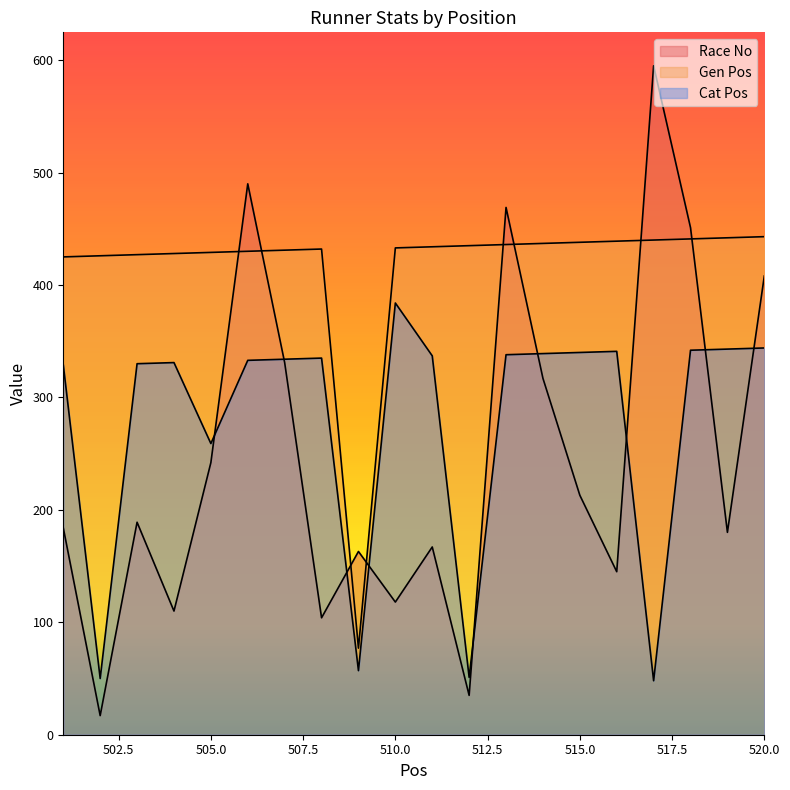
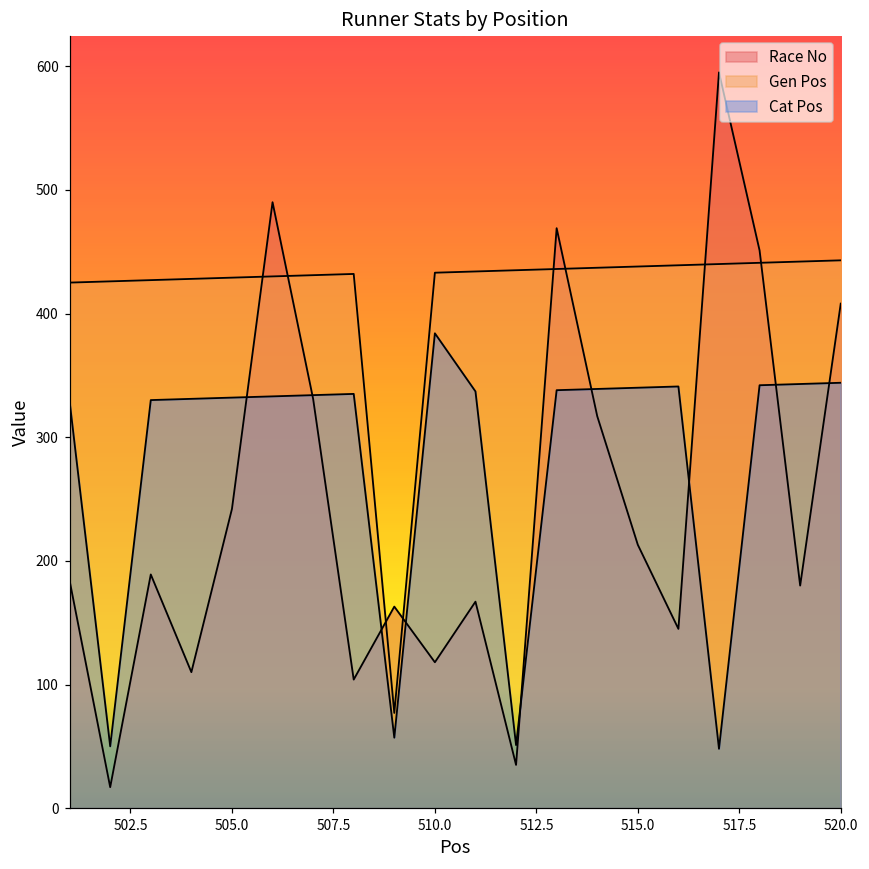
  {
    "Cat Pos": {
-     "505.0": 259,
+     "505.0": 332,
      "510.0": 384,
      "515.0": 340,
      "520.0": 344
    }
  }
